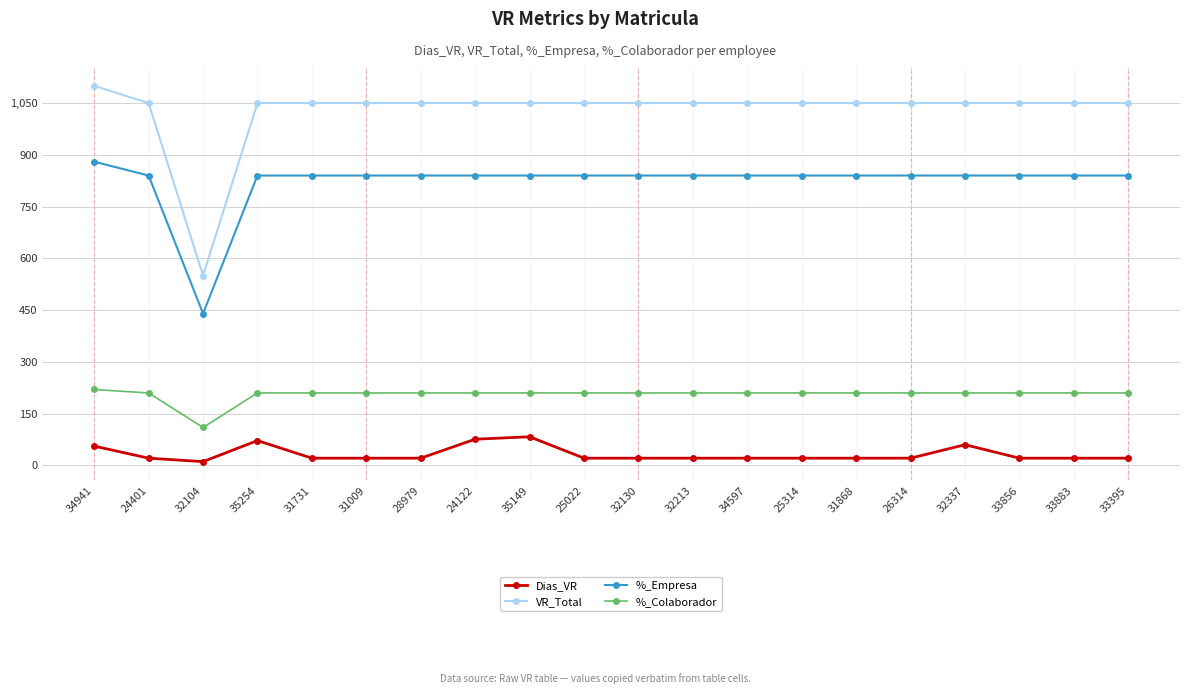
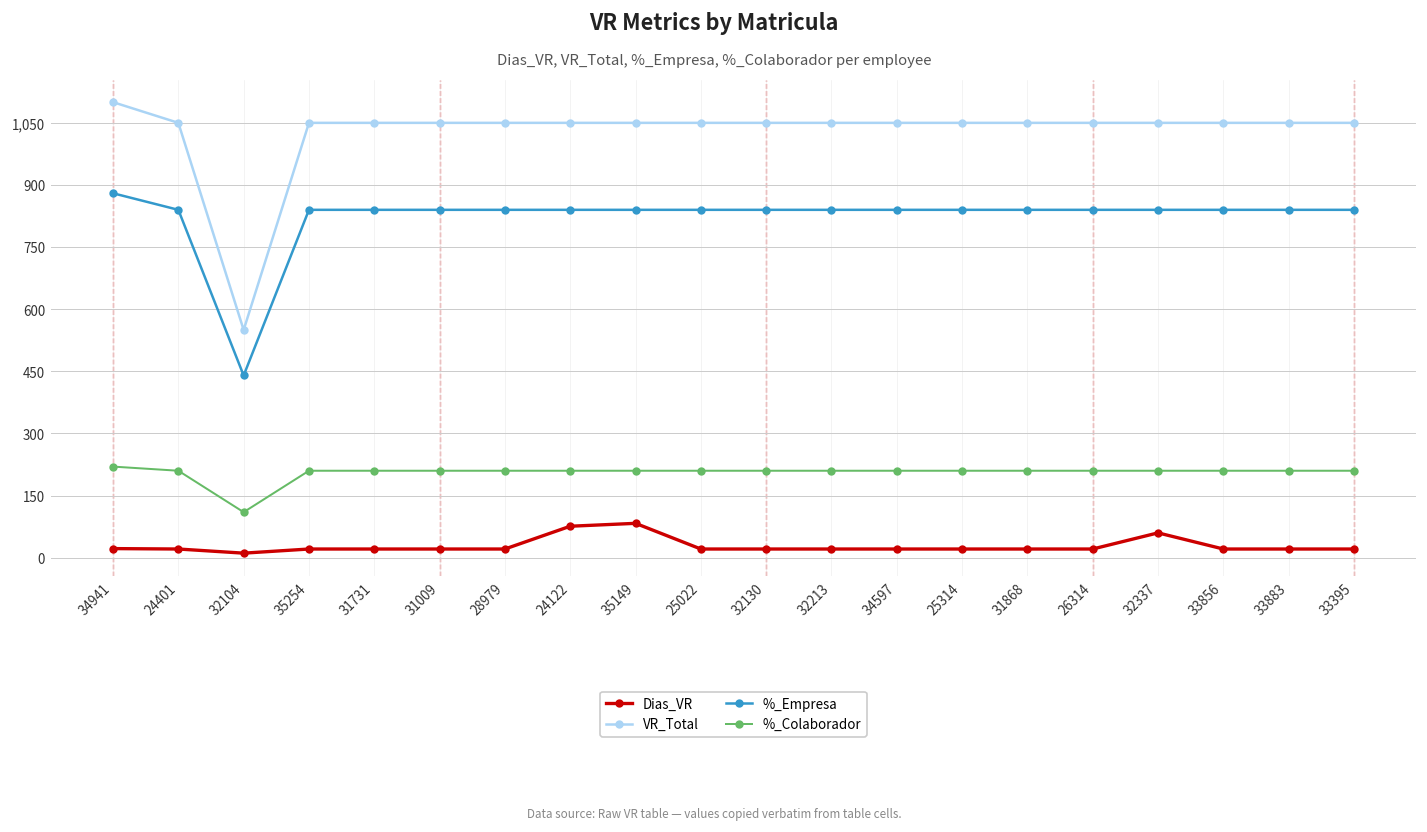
  {
    "Dias_VR": {
-     "34941": "60",
+     "34941": "20",
      "24401": "20",
      "32104": "10",
-     "35254": "70",
+     "35254": "20",
      "31731": "20",
      "31009": "20",
      "28979": "20",
      "24122": "80",
      "35149": "80",
      "25022": "20",
      "32130": "20",
      "32213": "20",
      "34597": "20",
      "25314": "20",
      "31868": "20",
      "26314": "20",
      "32337": "60",
      "33856": "20",
      "33883": "20",
      "33395": "20"
    },
    "VR_Total": {
      "34941": "1,100",
      "24401": "1,050",
      "32104": "550",
      "35254": "1,050",
      "31731": "1,050",
      "31009": "1,050",
      "28979": "1,050",
      "24122": "1,050",
      "35149": "1,050",
      "25022": "1,050",
      "32130": "1,050",
      "32213": "1,050",
      "34597": "1,050",
      "25314": "1,050",
      "31868": "1,050",
      "26314": "1,050",
      "32337": "1,050",
      "33856": "1,050",
      "33883": "1,050",
      "33395": "1,050"
    },
    "%_Empresa": {
      "34941": "880",
      "24401": "840",
      "32104": "440",
      "35254": "840",
      "31731": "840",
      "31009": "840",
      "28979": "840",
      "24122": "840",
      "35149": "840",
      "25022": "840",
      "32130": "840",
      "32213": "840",
      "34597": "840",
      "25314": "840",
      "31868": "840",
      "26314": "840",
      "32337": "840",
      "33856": "840",
      "33883": "840",
      "33395": "840"
    },
    "%_Colaborador": {
      "34941": "220",
      "24401": "210",
      "32104": "110",
      "35254": "210",
      "31731": "210",
      "31009": "210",
      "28979": "210",
      "24122": "210",
      "35149": "210",
      "25022": "210",
      "32130": "210",
      "32213": "210",
      "34597": "210",
      "25314": "210",
      "31868": "210",
      "26314": "210",
      "32337": "210",
      "33856": "210",
      "33883": "210",
      "33395": "210"
    }
  }
